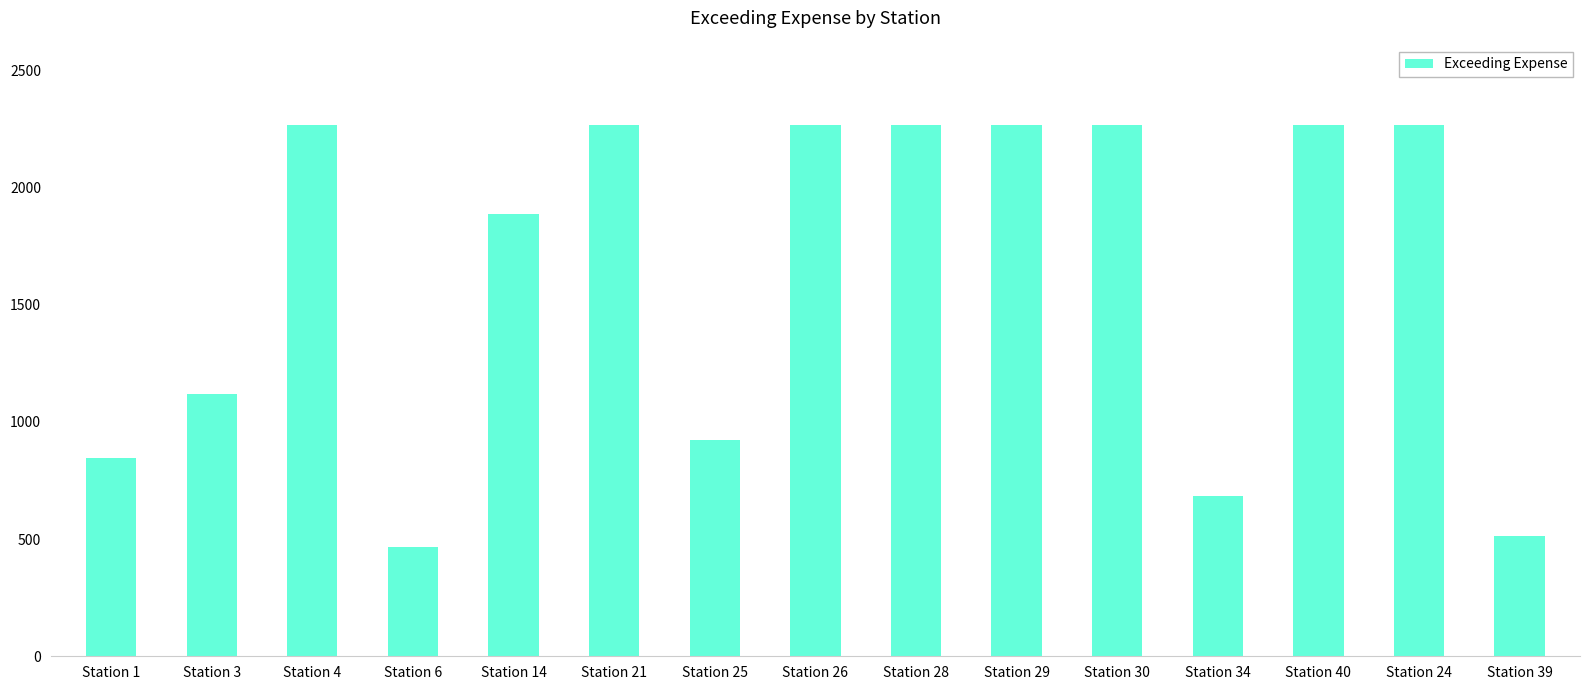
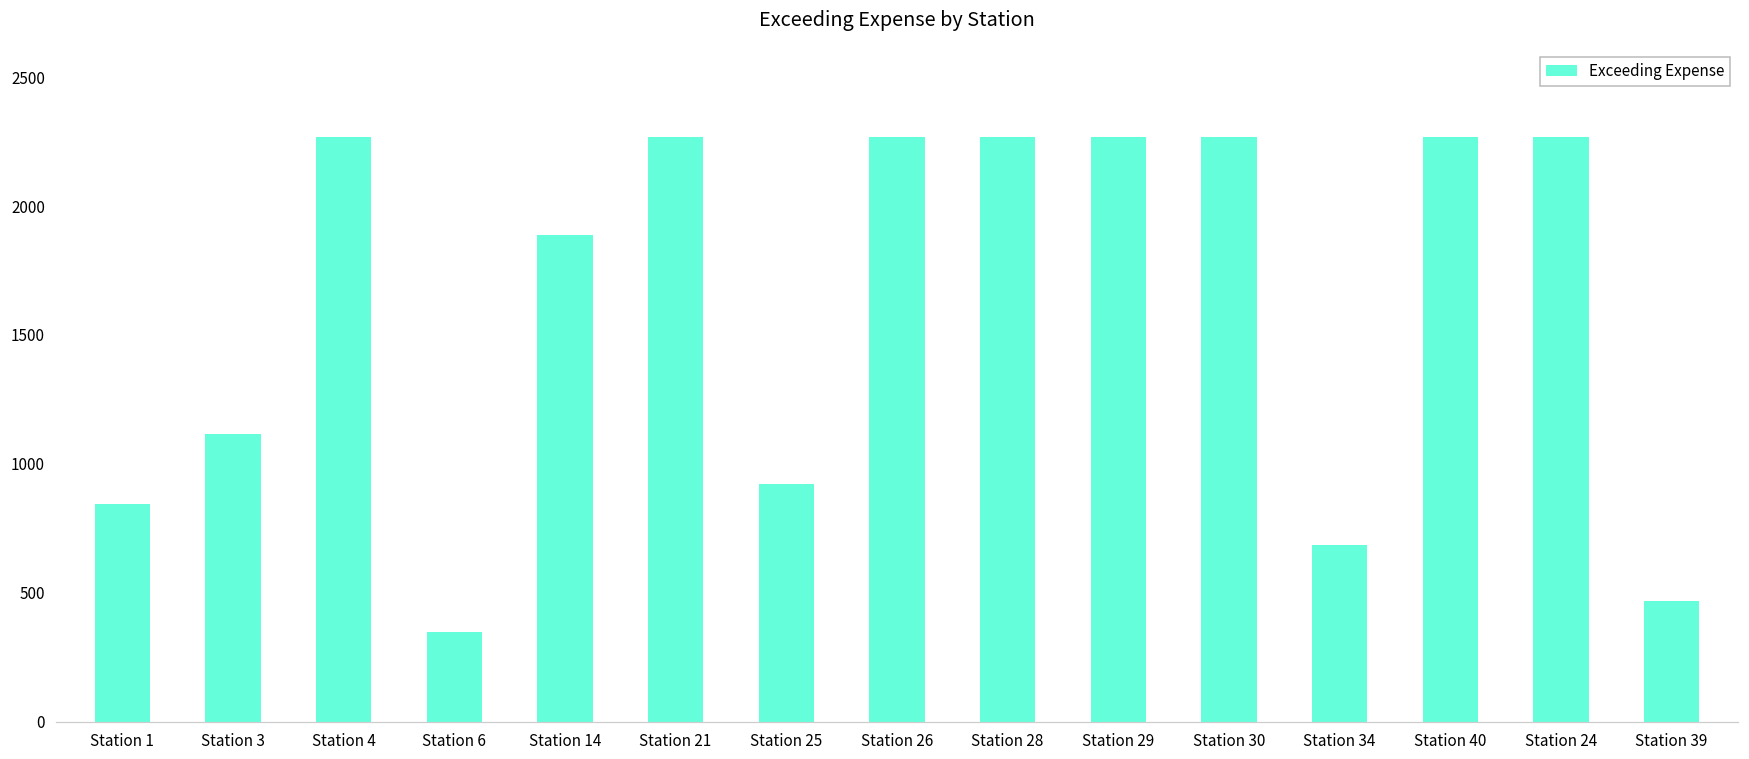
  {
    "Station 1": 850,
    "Station 3": 1120,
    "Station 4": 2270,
-   "Station 6": 470,
+   "Station 6": 350,
    "Station 14": 1890,
    "Station 21": 2270,
    "Station 25": 920,
    "Station 26": 2270,
    "Station 28": 2270,
    "Station 29": 2270,
    "Station 30": 2270,
    "Station 34": 680,
    "Station 40": 2270,
    "Station 24": 2270,
-   "Station 39": 510
+   "Station 39": 470
  }
